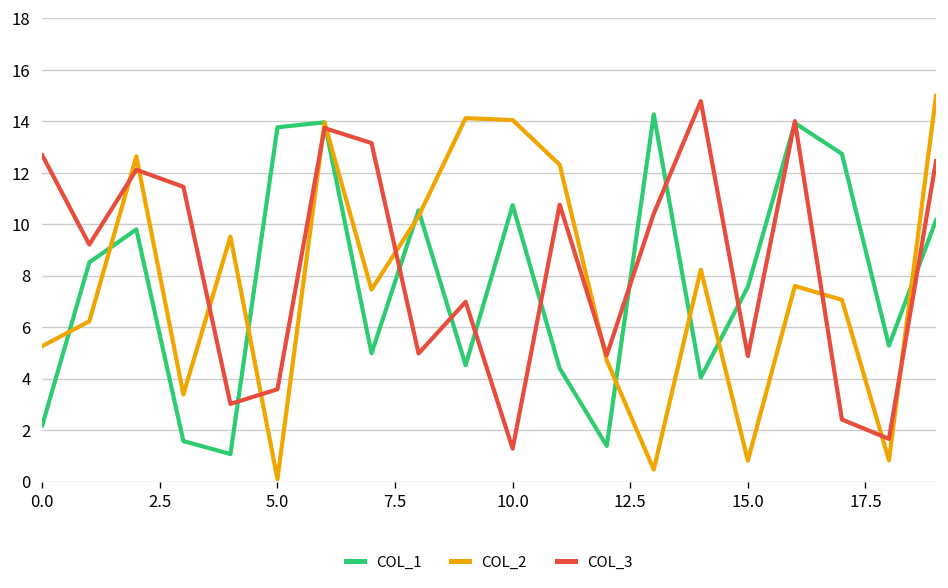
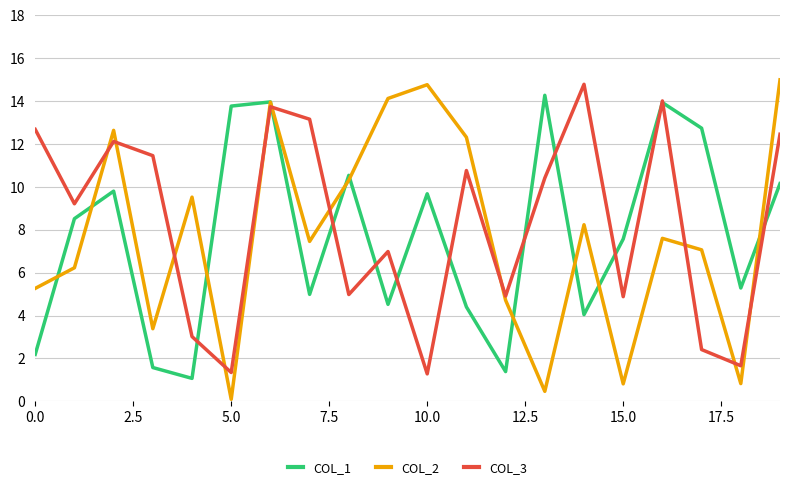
  {
    "COL_1": {
      "0.0": 2.2,
      "5.0": 13.8,
-     "10.0": 10.7,
+     "10.0": 9.7,
      "15.0": 7.6
    },
    "COL_2": {
      "0.0": 5.3,
      "5.0": 0.1,
-     "10.0": 14.0,
+     "10.0": 14.8,
      "15.0": 0.8
    },
    "COL_3": {
      "0.0": 12.7,
-     "5.0": 3.6,
+     "5.0": 1.3,
      "10.0": 1.3,
      "15.0": 4.9
    }
  }
